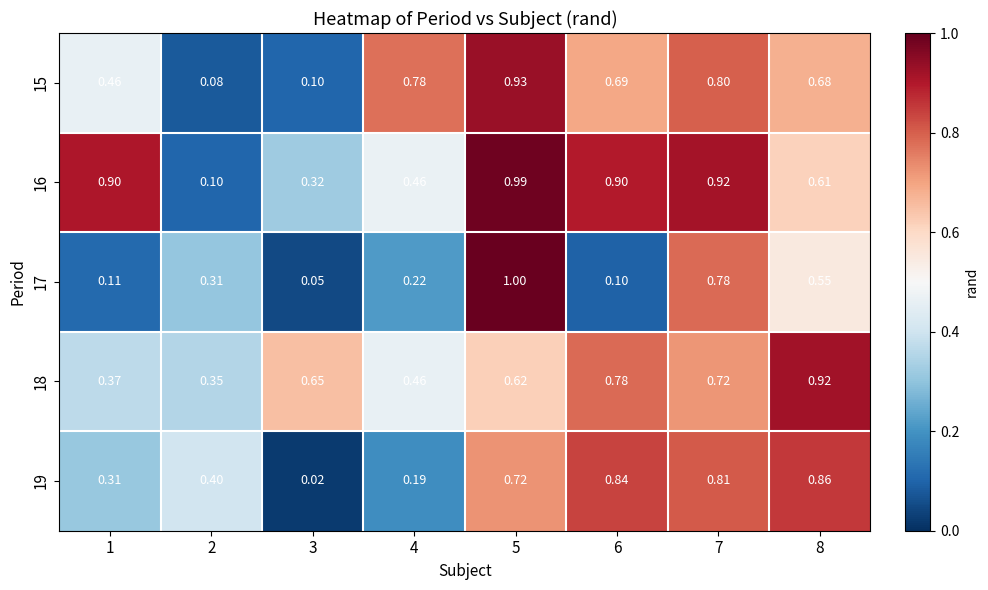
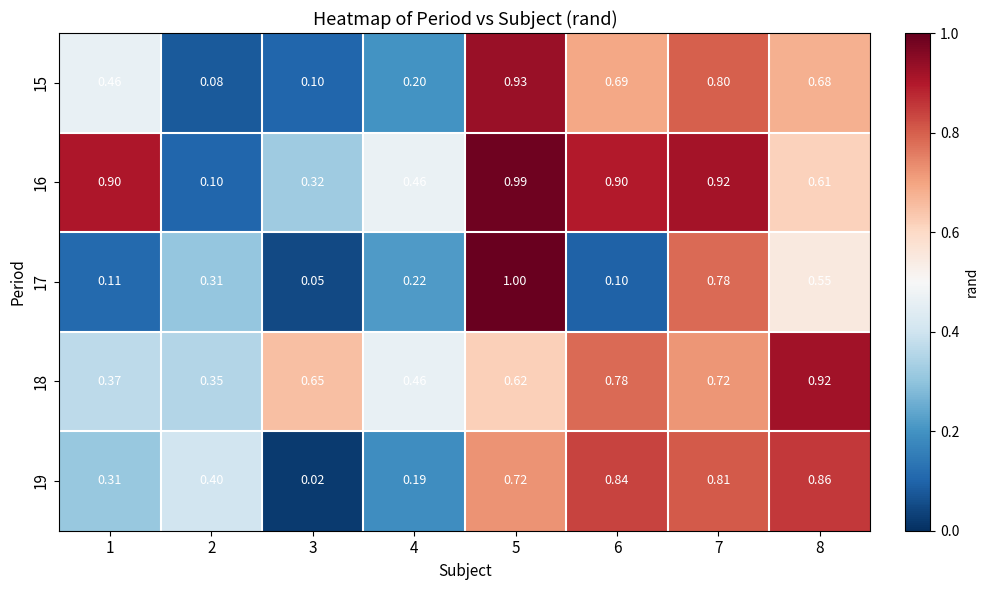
  {
    "15": {
      "2": 0.08,
      "3": 0.10,
-     "4": 0.78,
+     "4": 0.20,
      "5": 0.93,
      "6": 0.69,
      "7": 0.80,
      "8": 0.68
    },
    "16": {
      "1": 0.90,
      "2": 0.10,
      "3": 0.32,
      "5": 0.99,
      "6": 0.90,
      "7": 0.92,
      "8": 0.61
    },
    "17": {
      "1": 0.11,
      "2": 0.31,
      "3": 0.05,
      "4": 0.22,
      "5": 1.00,
      "6": 0.10,
      "7": 0.78
    },
    "18": {
      "1": 0.37,
      "2": 0.35,
      "3": 0.65,
      "5": 0.62,
      "6": 0.78,
      "7": 0.72,
      "8": 0.92
    },
    "19": {
      "1": 0.31,
      "3": 0.02,
      "4": 0.19,
      "5": 0.72,
      "6": 0.84,
      "7": 0.81,
      "8": 0.86
    }
  }
